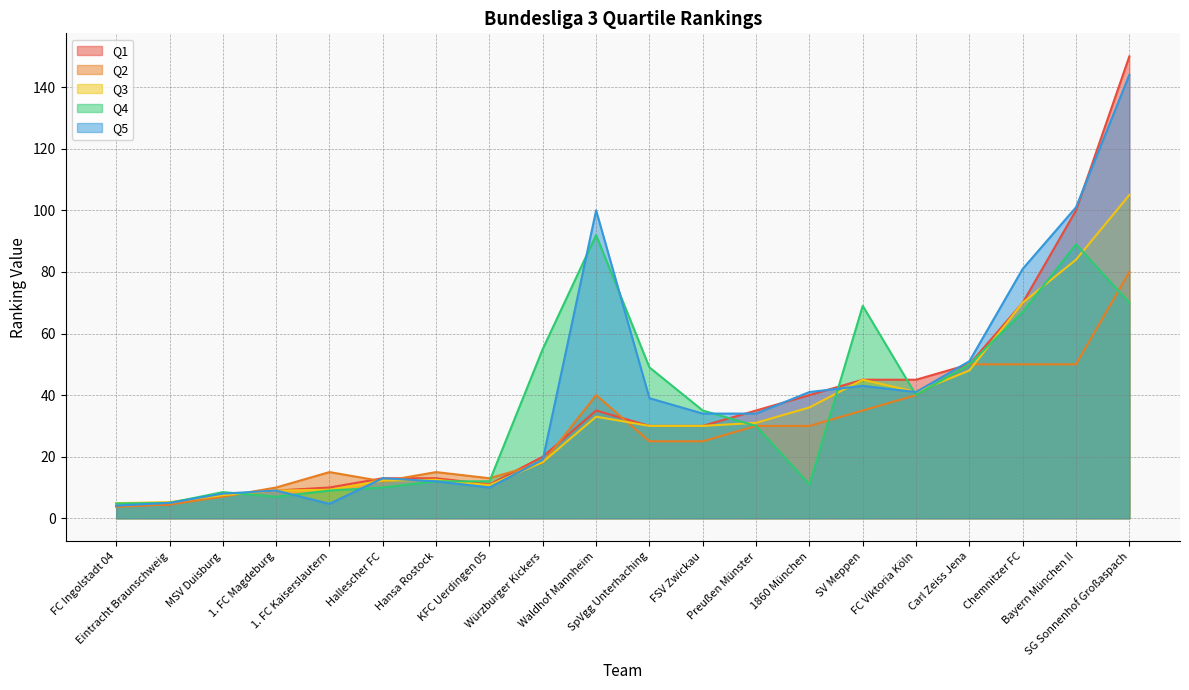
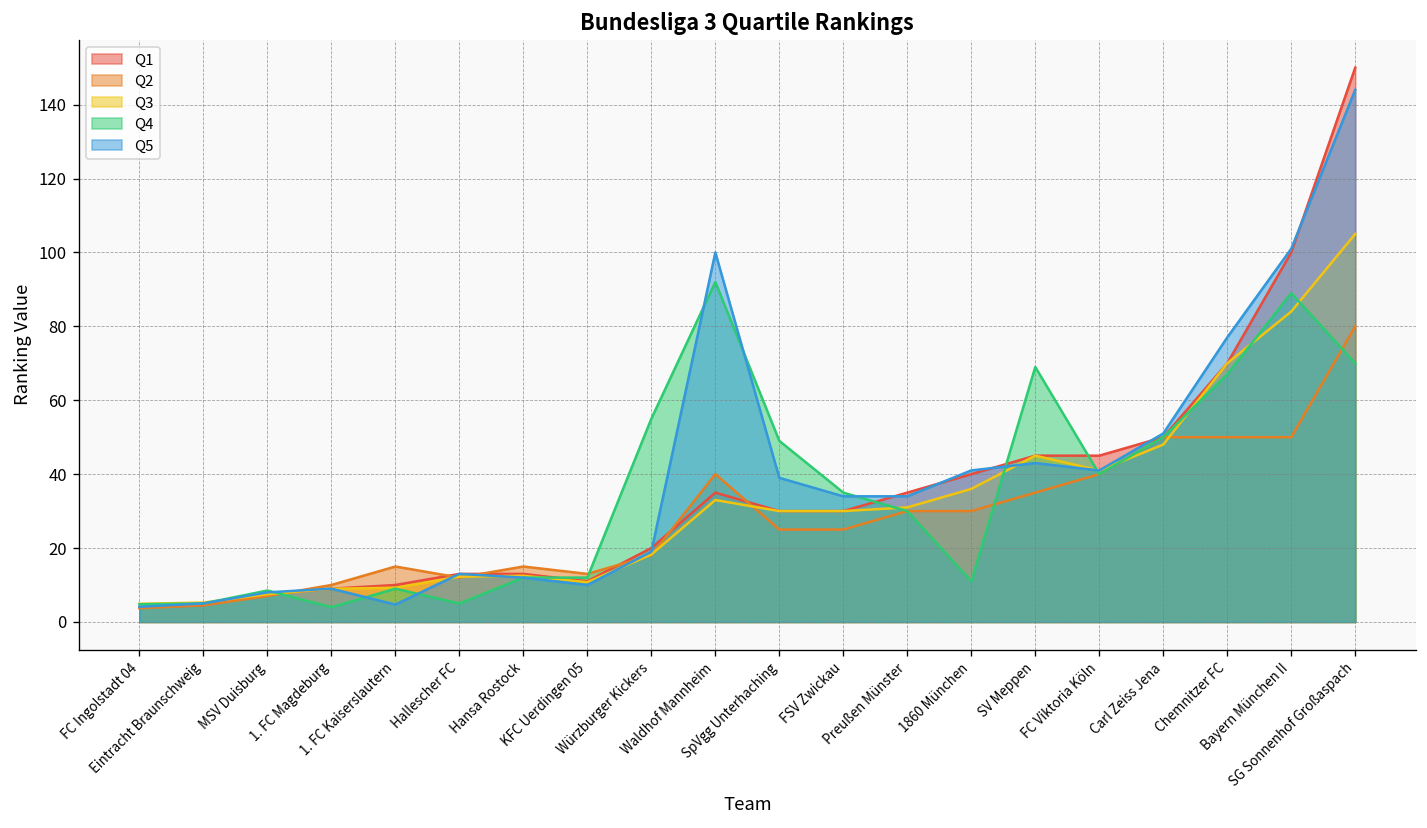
  {
    "Q4": {
-     "1. FC Magdeburg": 7,
-     "Hallescher FC": 10,
+     "1. FC Magdeburg": 4,
+     "Hallescher FC": 5,
      "KFC Uerdingen 05": 12,
      "Würzburger Kickers": 55,
      "Waldhof Mannheim": 92,
      "SpVgg Unterhaching": 49,
      "FSV Zwickau": 35,
      "1860 München": 11,
      "SV Meppen": 69,
      "Chemnitzer FC": 67,
      "Bayern München II": 89,
      "SG Sonnenhof Großaspach": 70
    },
    "Q5": {
      "1. FC Kaiserslautern": 5,
      "Waldhof Mannheim": 100,
      "SpVgg Unterhaching": 39,
      "FSV Zwickau": 34,
      "Preußen Münster": 34,
      "1860 München": 41,
      "SV Meppen": 43,
      "Carl Zeiss Jena": 51,
-     "Chemnitzer FC": 81,
+     "Chemnitzer FC": 77,
      "Bayern München II": 101,
      "SG Sonnenhof Großaspach": 144
    }
  }
